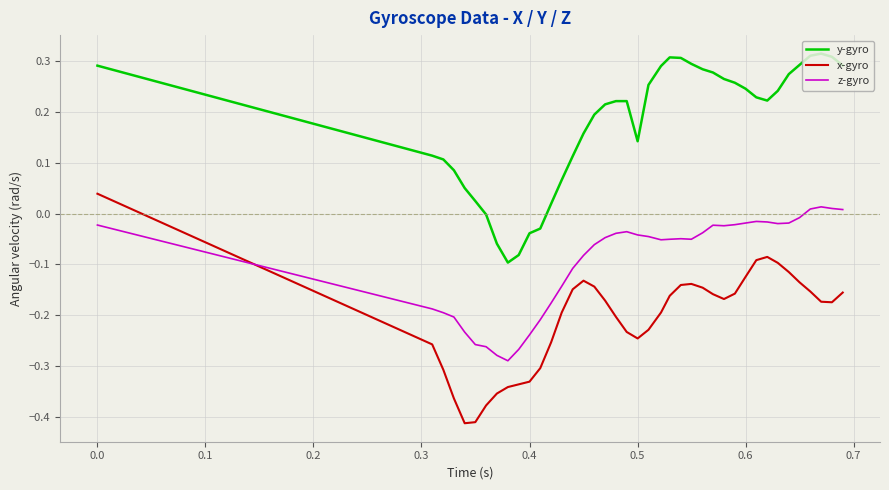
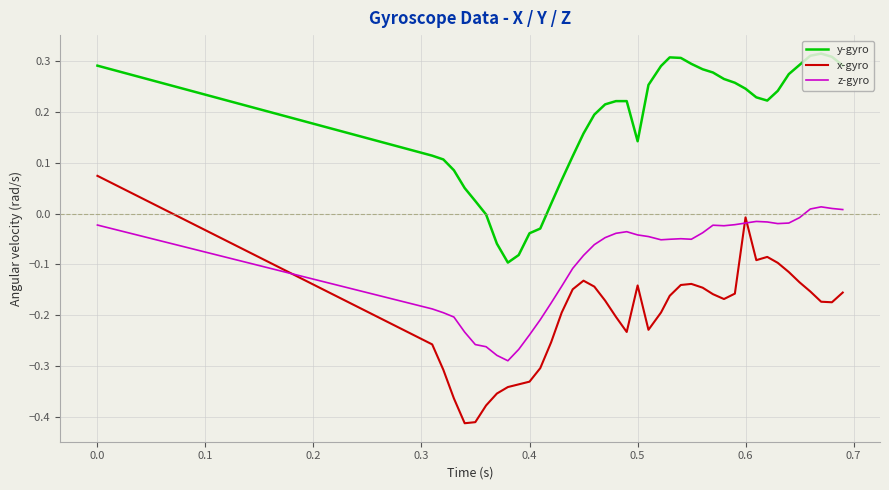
  {
    "y-gyro": {
      "0.0": 0.29,
      "0.4": -0.04,
      "0.5": 0.14,
      "0.6": 0.25
    },
    "x-gyro": {
-     "0.0": 0.04,
+     "0.0": 0.07,
      "0.4": -0.33,
-     "0.5": -0.25,
-     "0.6": -0.12
+     "0.5": -0.14,
+     "0.6": -0.01
    },
    "z-gyro": {
      "0.0": -0.02,
      "0.4": -0.24,
      "0.5": -0.04,
      "0.6": -0.02
    }
  }
